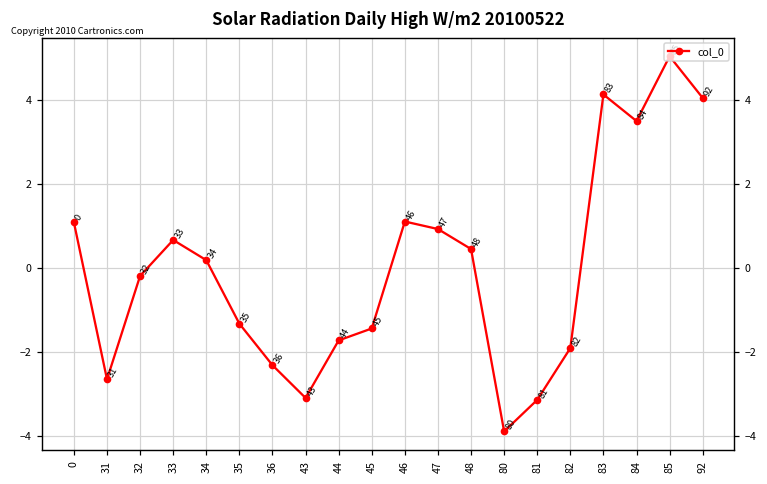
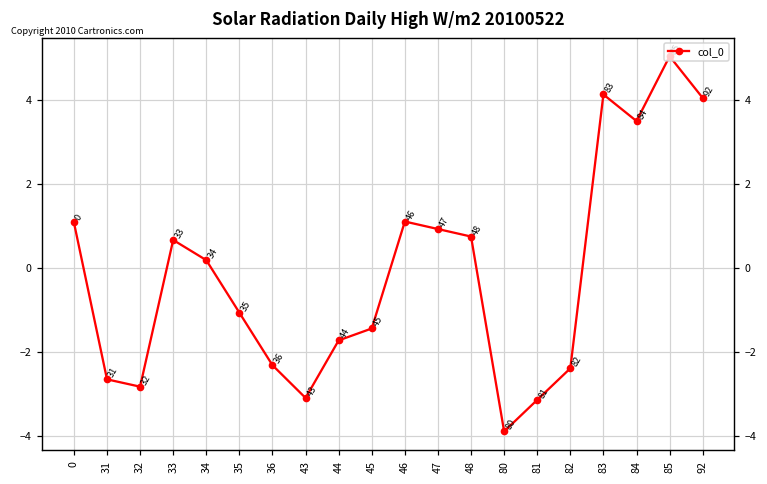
  {
-   "32": -0.2,
-   "35": -1.3,
-   "48": 0.5,
-   "82": -1.9
+   "32": -2.8,
+   "35": -1.1,
+   "48": 0.8,
+   "82": -2.4
  }
